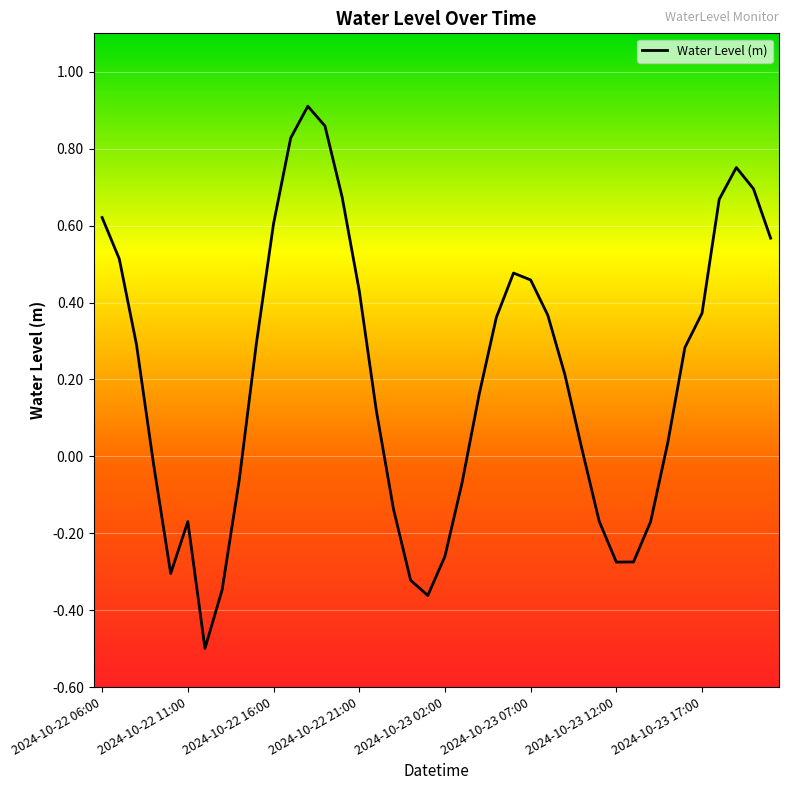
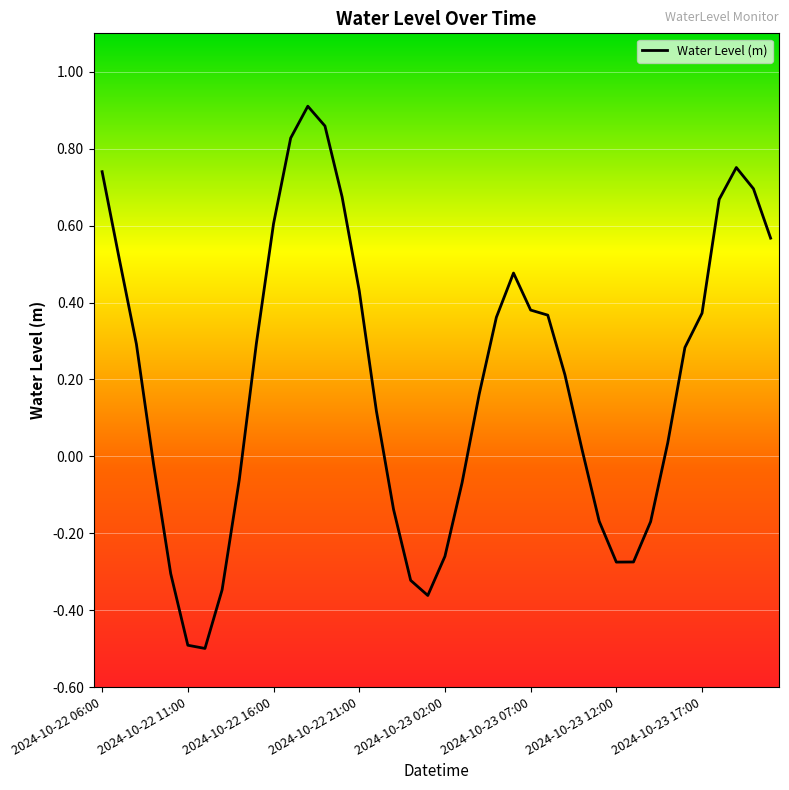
  {
-   "2024-10-22 06:00": 0.62,
-   "2024-10-22 11:00": -0.17,
+   "2024-10-22 06:00": 0.74,
+   "2024-10-22 11:00": -0.49,
    "2024-10-22 16:00": 0.60,
    "2024-10-22 21:00": 0.43,
    "2024-10-23 02:00": -0.26,
-   "2024-10-23 07:00": 0.46,
+   "2024-10-23 07:00": 0.38,
    "2024-10-23 12:00": -0.28,
    "2024-10-23 17:00": 0.37
  }
